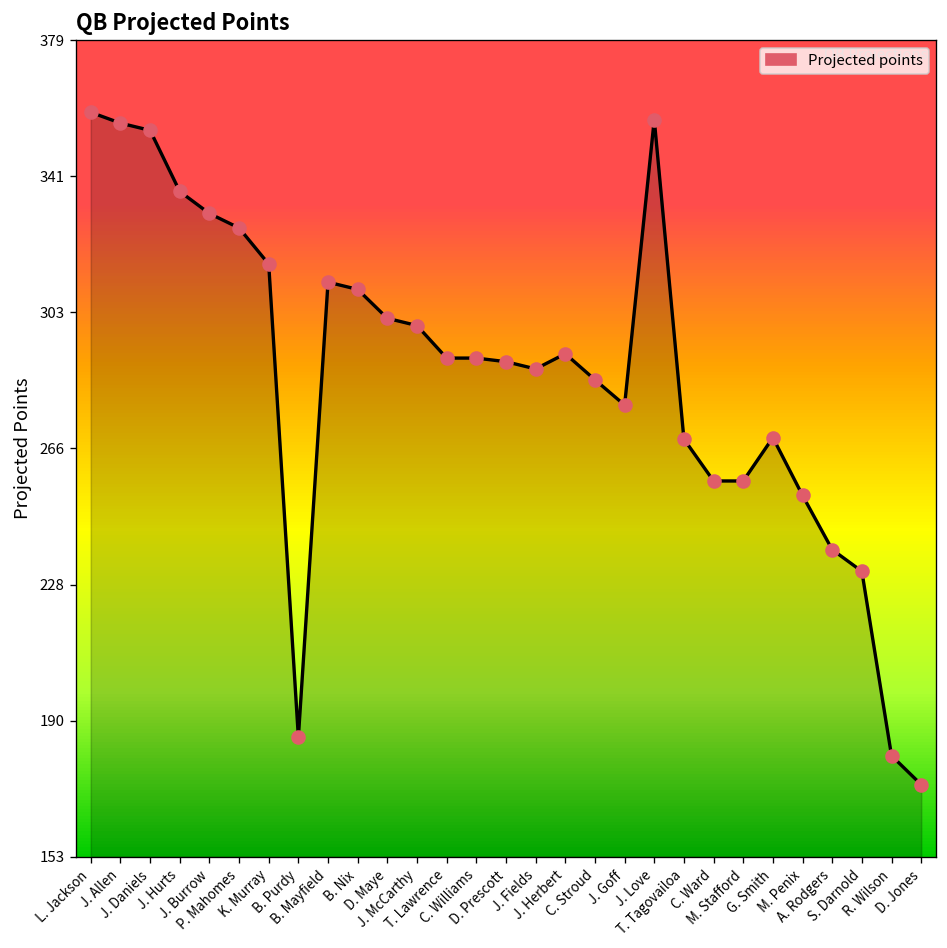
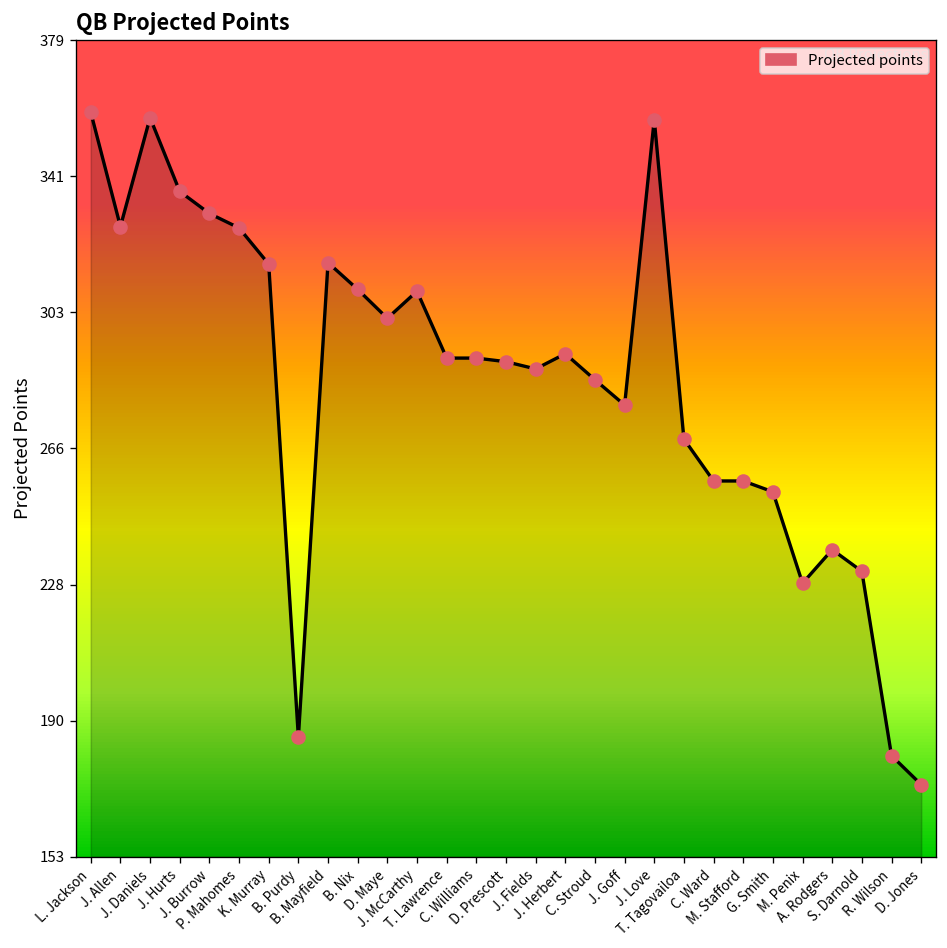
  {
    "L. Jackson": 359,
-   "J. Allen": 356,
-   "J. Daniels": 354,
+   "J. Allen": 327,
+   "J. Daniels": 358,
    "J. Hurts": 337,
    "J. Burrow": 331,
    "P. Mahomes": 327,
    "K. Murray": 317,
    "B. Purdy": 186,
-   "B. Mayfield": 312,
+   "B. Mayfield": 317,
    "B. Nix": 310,
    "D. Maye": 302,
-   "J. McCarthy": 300,
+   "J. McCarthy": 310,
    "T. Lawrence": 291,
    "C. Williams": 291,
    "D. Prescott": 290,
    "J. Fields": 288,
    "J. Herbert": 292,
    "C. Stroud": 285,
    "J. Goff": 278,
    "J. Love": 357,
    "T. Tagovailoa": 269,
    "C. Ward": 257,
    "M. Stafford": 257,
-   "G. Smith": 269,
-   "M. Penix": 253,
+   "G. Smith": 254,
+   "M. Penix": 229,
    "A. Rodgers": 238,
    "S. Darnold": 232,
    "R. Wilson": 181,
    "D. Jones": 173
  }
